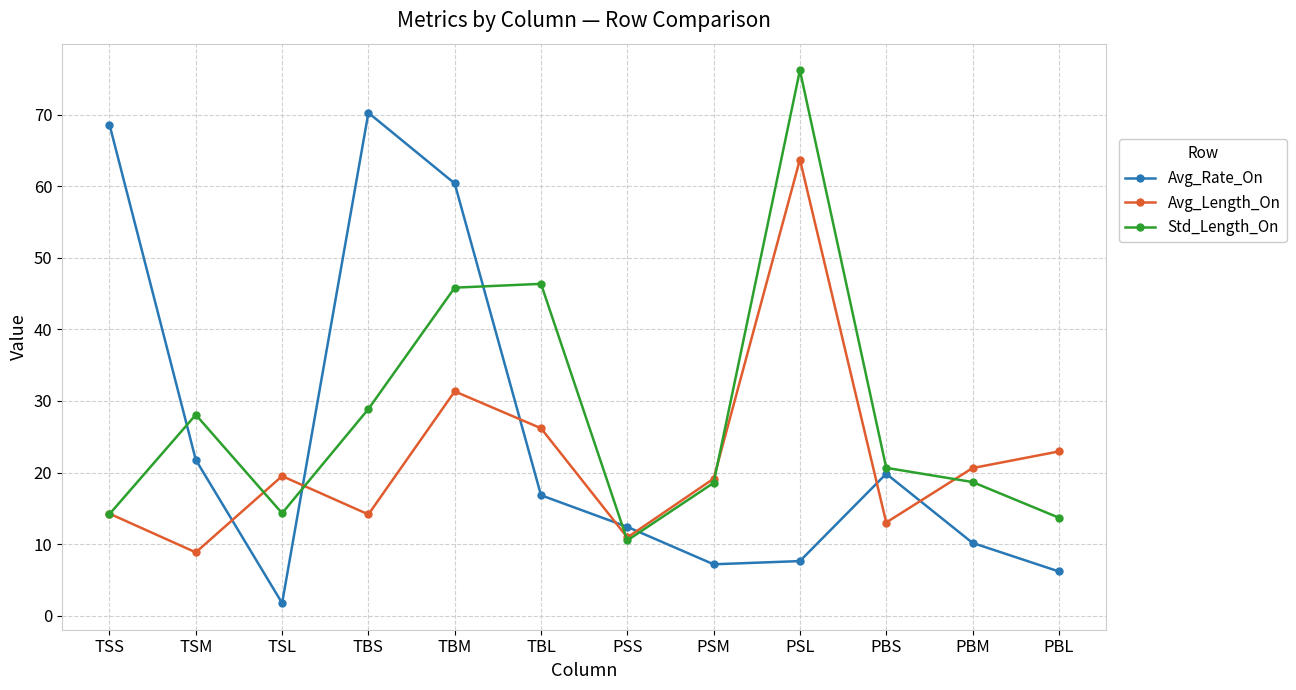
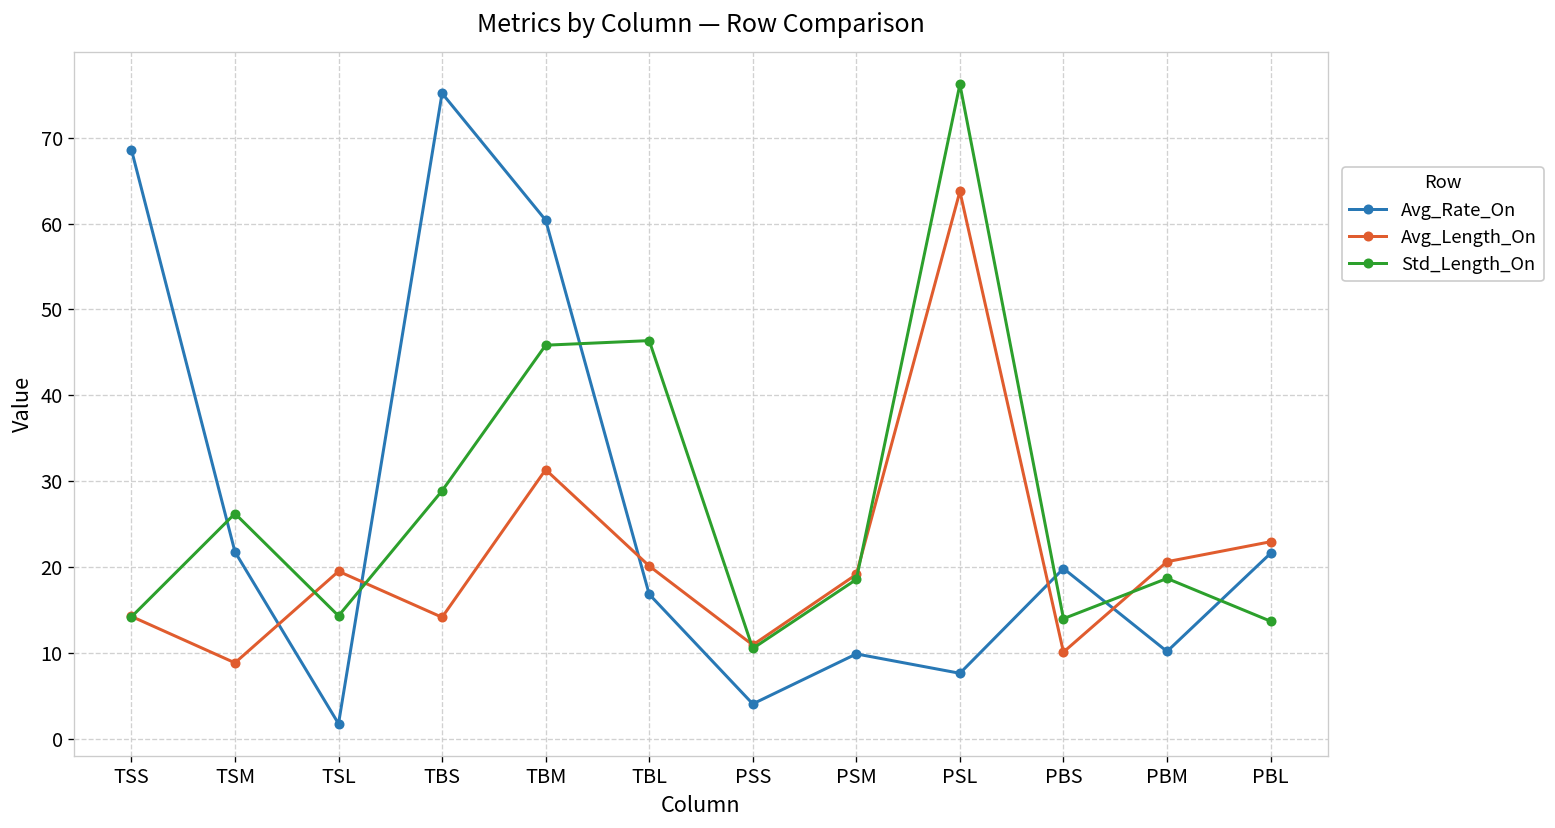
  {
    "Avg_Rate_On": {
      "TSS": 69,
      "TSM": 22,
      "TSL": 2,
-     "TBS": 70,
+     "TBS": 75,
      "TBM": 60,
      "TBL": 17,
-     "PSS": 12,
-     "PSM": 7,
+     "PSS": 4,
+     "PSM": 10,
      "PSL": 8,
      "PBS": 20,
      "PBM": 10,
-     "PBL": 6
+     "PBL": 22
    },
    "Avg_Length_On": {
      "TSM": 9,
      "TSL": 20,
      "TBS": 14,
      "TBM": 31,
-     "TBL": 26,
+     "TBL": 20,
      "PSS": 11,
      "PSM": 19,
      "PSL": 64,
-     "PBS": 13,
+     "PBS": 10,
      "PBM": 21,
      "PBL": 23
    },
    "Std_Length_On": {
-     "TSM": 28,
+     "TSM": 26,
      "TSL": 14,
      "TBS": 29,
      "TBM": 46,
      "TBL": 46,
      "PSS": 11,
      "PSM": 19,
      "PSL": 76,
-     "PBS": 21,
+     "PBS": 14,
      "PBM": 19,
      "PBL": 14
    }
  }
